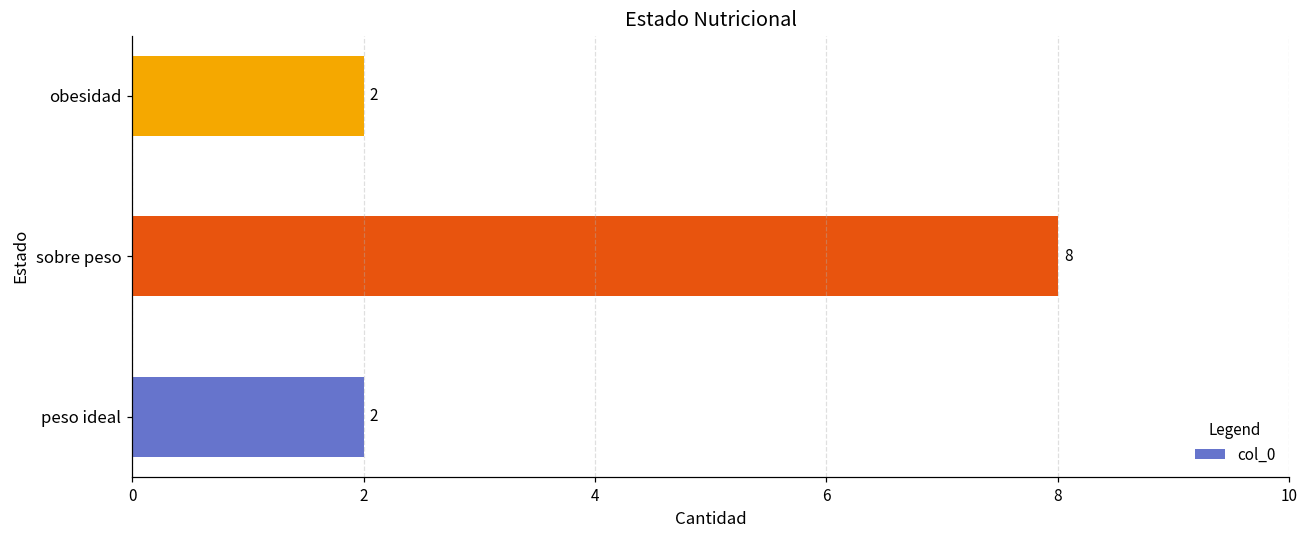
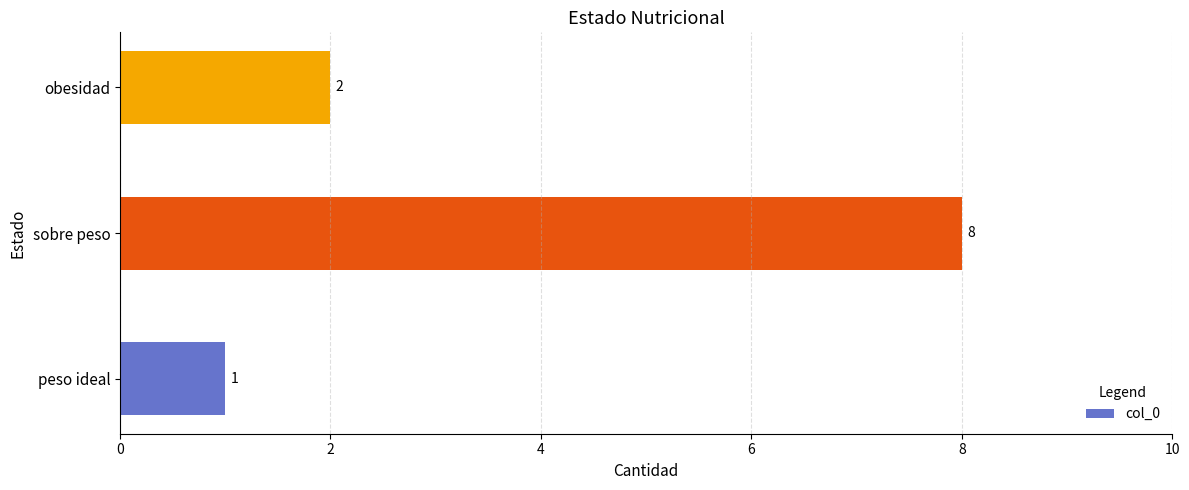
  {
    "obesidad": 2,
    "sobre peso": 8,
-   "peso ideal": 2
+   "peso ideal": 1
  }
